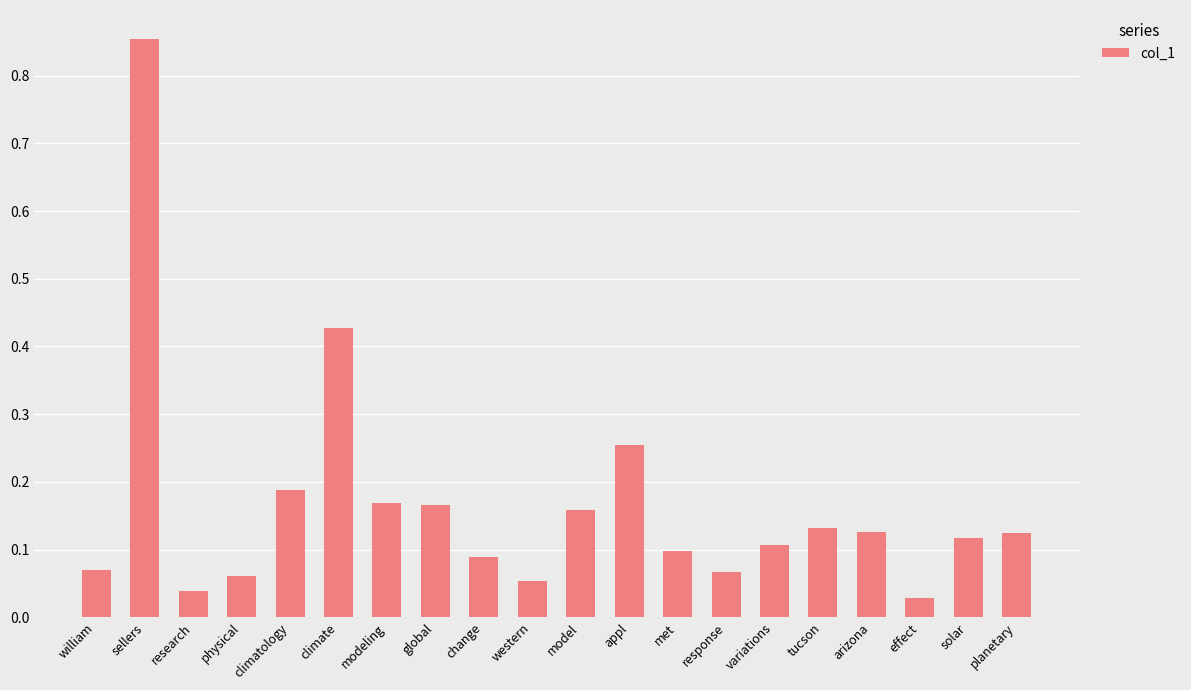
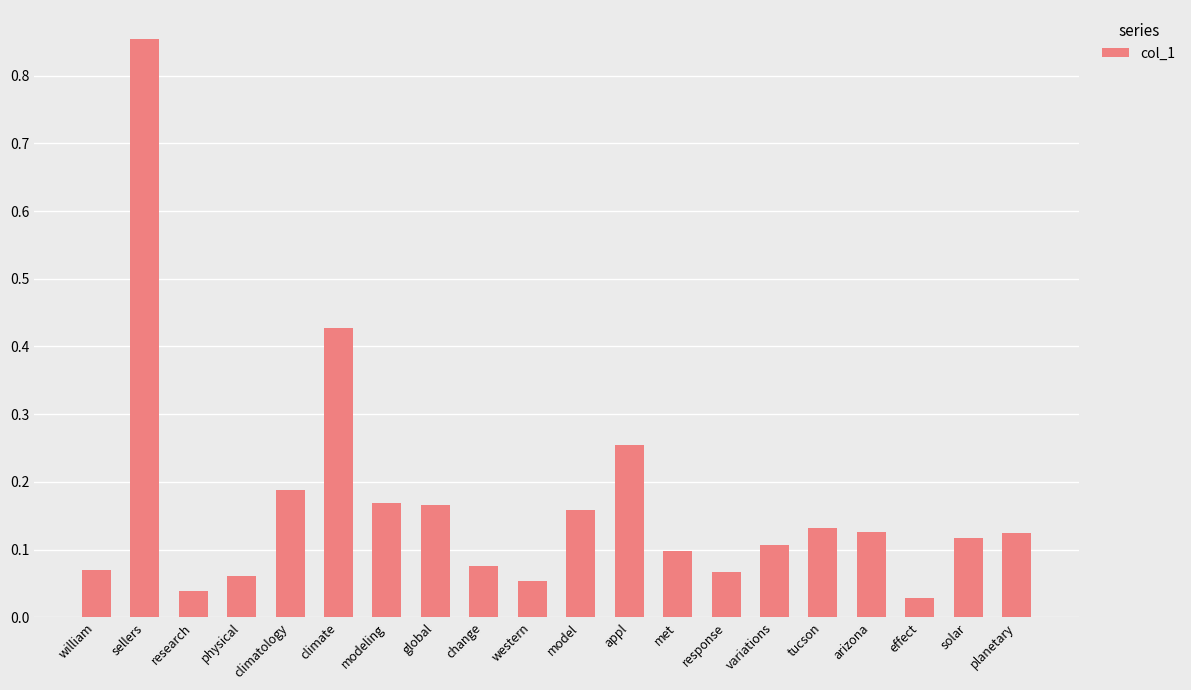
  {
    "william": 0.07,
    "sellers": 0.85,
    "research": 0.04,
    "physical": 0.06,
    "climatology": 0.19,
    "climate": 0.43,
    "modeling": 0.17,
    "global": 0.17,
-   "change": 0.09,
+   "change": 0.08,
    "western": 0.05,
    "model": 0.16,
    "appl": 0.25,
    "met": 0.10,
    "response": 0.07,
    "variations": 0.11,
    "tucson": 0.13,
    "arizona": 0.13,
    "effect": 0.03,
    "solar": 0.12,
    "planetary": 0.13
  }
